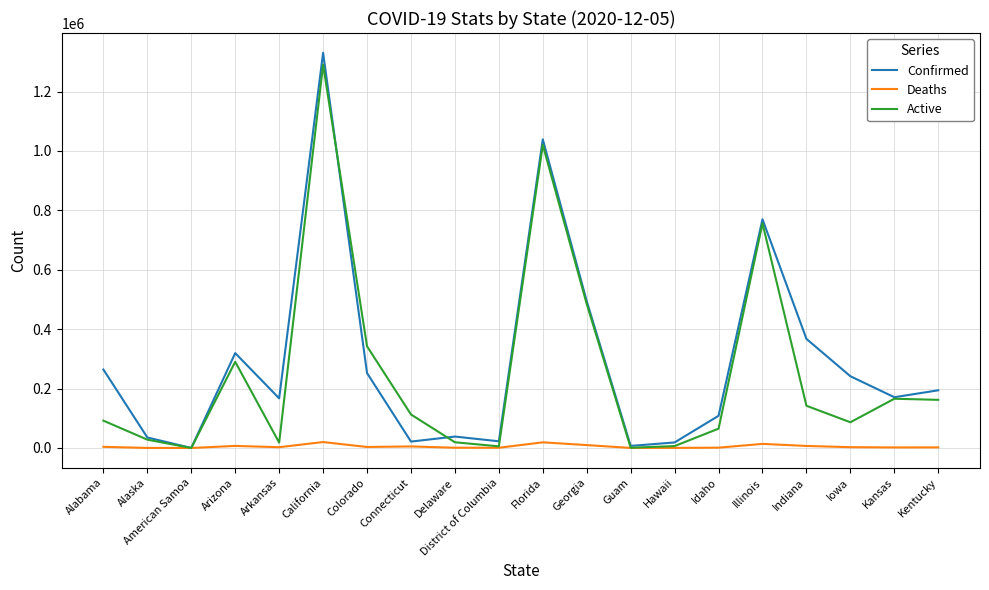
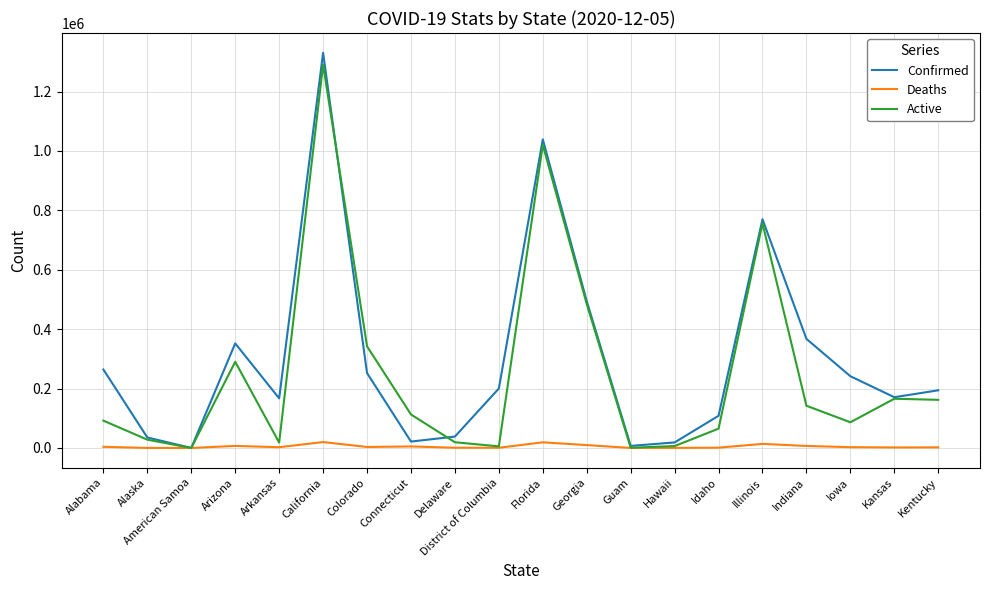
  {
    "Confirmed": {
      "Alabama": 260000,
-     "Arizona": 320000,
+     "Arizona": 350000,
      "Arkansas": 170000,
      "California": 1330000,
      "Colorado": 250000,
      "Connecticut": 20000,
      "Delaware": 40000,
-     "District of Columbia": 20000,
+     "District of Columbia": 200000,
      "Florida": 1040000,
      "Georgia": 490000,
      "Hawaii": 20000,
      "Idaho": 110000,
      "Illinois": 770000,
      "Indiana": 370000,
      "Iowa": 240000,
      "Kentucky": 190000
    },
    "Deaths": {
      "Alabama": 0,
      "Alaska": 0,
      "Arizona": 10000,
      "Arkansas": 0,
      "California": 20000,
      "Colorado": 0,
      "Connecticut": 10000,
      "Delaware": 0,
      "Florida": 20000,
      "Georgia": 10000,
      "Idaho": 0,
      "Illinois": 10000,
      "Indiana": 10000,
      "Iowa": 0,
      "Kansas": 0,
      "Kentucky": 0
    },
    "Active": {
      "Alabama": 90000,
      "Arizona": 290000,
      "Arkansas": 20000,
      "California": 1290000,
      "Colorado": 340000,
      "Connecticut": 110000,
      "Delaware": 20000,
      "Florida": 1020000,
      "Georgia": 480000,
      "Idaho": 70000,
      "Illinois": 760000,
      "Indiana": 140000,
      "Iowa": 90000,
      "Kentucky": 160000
    }
  }
